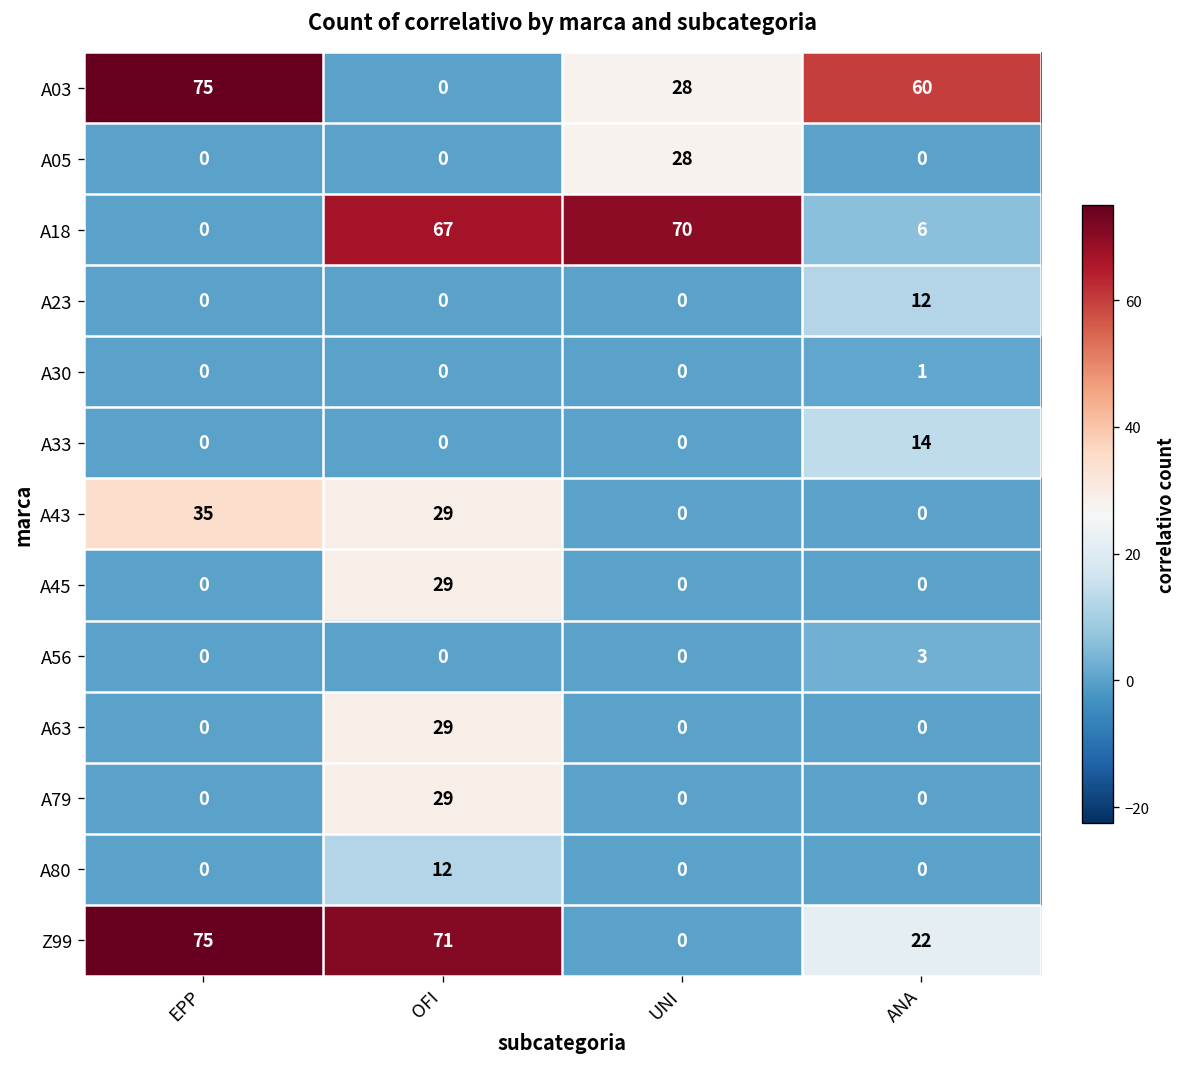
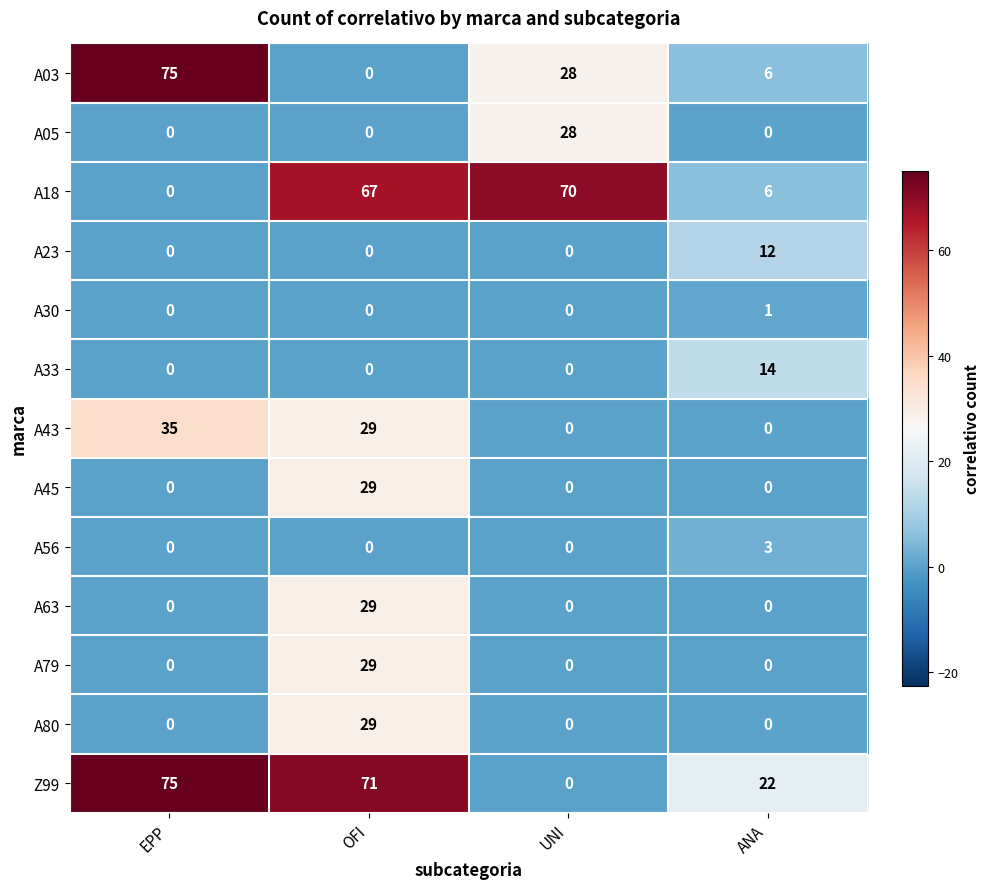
  {
    "A03": {
      "EPP": 75,
      "OFI": 0,
      "UNI": 28,
-     "ANA": 60
+     "ANA": 6
    },
    "A05": {
      "EPP": 0,
      "OFI": 0,
      "UNI": 28,
      "ANA": 0
    },
    "A18": {
      "EPP": 0,
      "OFI": 67,
      "UNI": 70,
      "ANA": 6
    },
    "A23": {
      "EPP": 0,
      "OFI": 0,
      "UNI": 0,
      "ANA": 12
    },
    "A30": {
      "EPP": 0,
      "OFI": 0,
      "UNI": 0,
      "ANA": 1
    },
    "A33": {
      "EPP": 0,
      "OFI": 0,
      "UNI": 0,
      "ANA": 14
    },
    "A43": {
      "EPP": 35,
      "OFI": 29,
      "UNI": 0,
      "ANA": 0
    },
    "A45": {
      "EPP": 0,
      "OFI": 29,
      "UNI": 0,
      "ANA": 0
    },
    "A56": {
      "EPP": 0,
      "OFI": 0,
      "UNI": 0,
      "ANA": 3
    },
    "A63": {
      "EPP": 0,
      "OFI": 29,
      "UNI": 0,
      "ANA": 0
    },
    "A79": {
      "EPP": 0,
      "OFI": 29,
      "UNI": 0,
      "ANA": 0
    },
    "A80": {
      "EPP": 0,
-     "OFI": 12,
+     "OFI": 29,
      "UNI": 0,
      "ANA": 0
    },
    "Z99": {
      "EPP": 75,
      "OFI": 71,
      "UNI": 0,
      "ANA": 22
    }
  }
